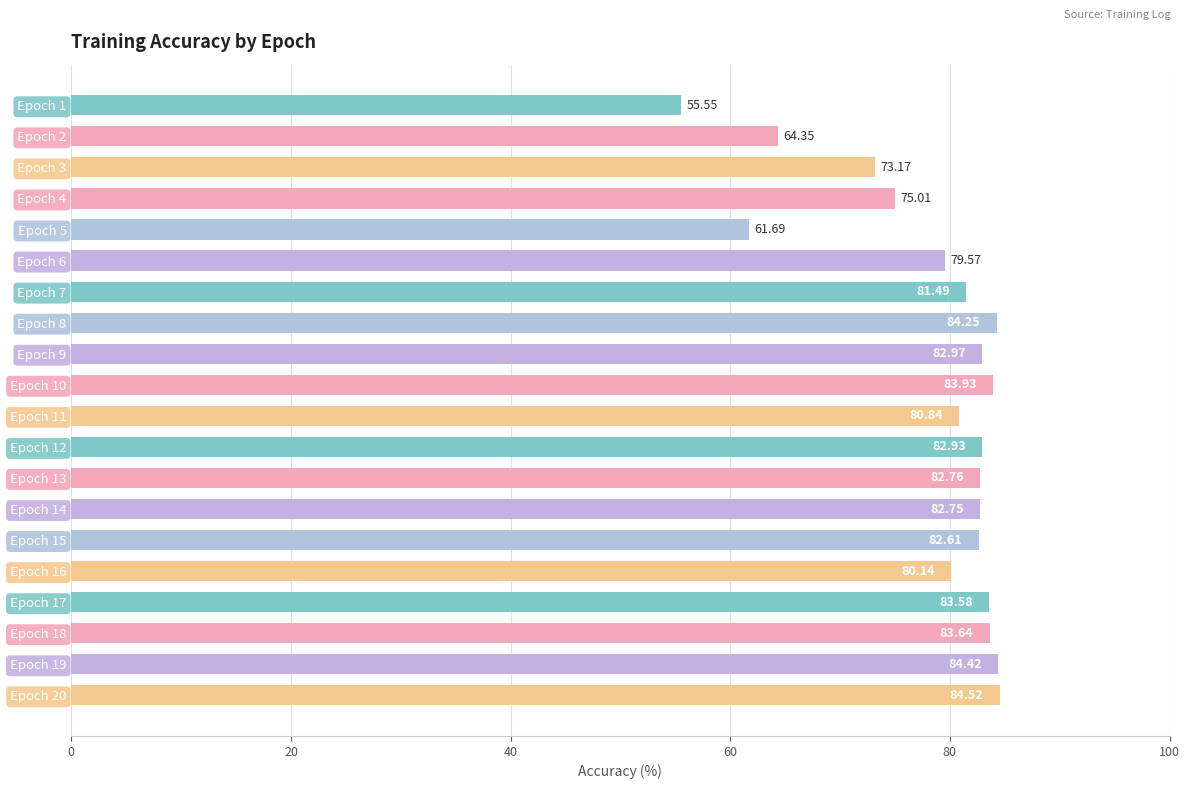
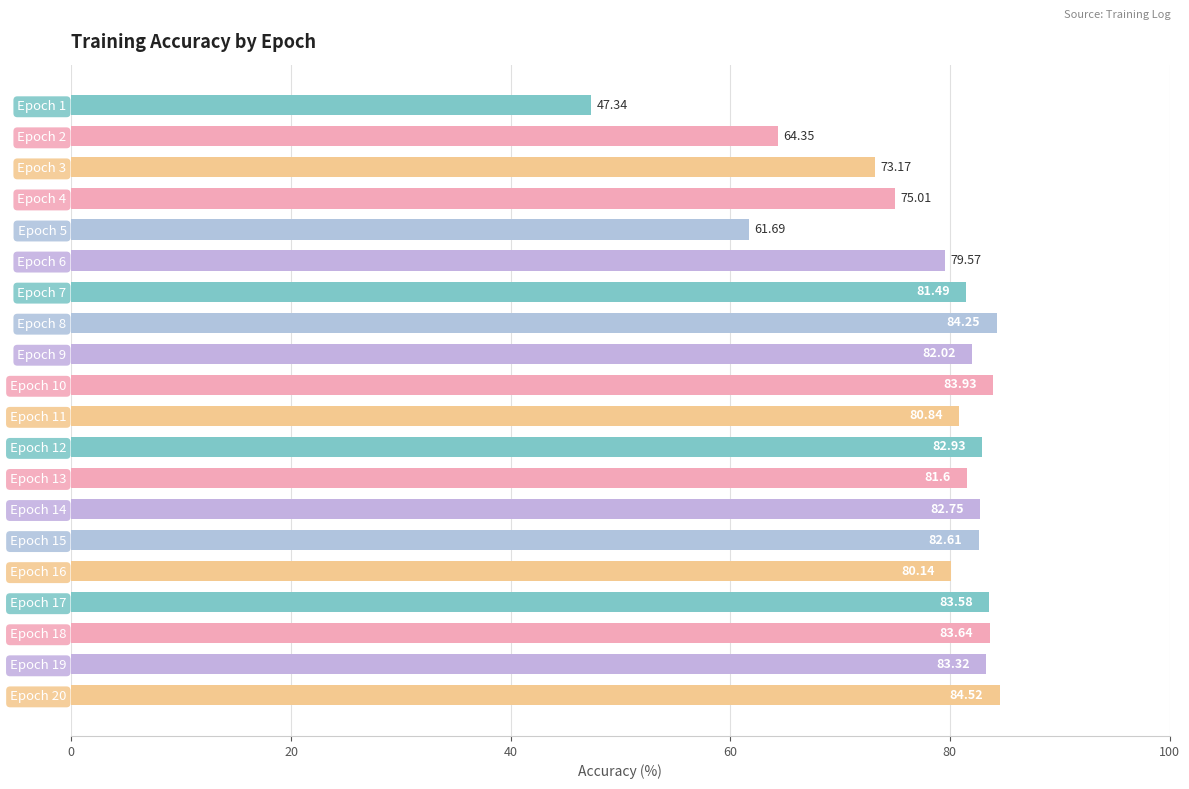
  {
-   "Epoch 1": 55.55,
+   "Epoch 1": 47.34,
    "Epoch 2": 64.35,
    "Epoch 3": 73.17,
    "Epoch 4": 75.01,
    "Epoch 5": 61.69,
    "Epoch 6": 79.57,
    "Epoch 7": 81.49,
    "Epoch 8": 84.25,
-   "Epoch 9": 82.97,
+   "Epoch 9": 82.02,
    "Epoch 10": 83.93,
    "Epoch 11": 80.84,
    "Epoch 12": 82.93,
-   "Epoch 13": 82.76,
+   "Epoch 13": 81.6,
    "Epoch 14": 82.75,
    "Epoch 15": 82.61,
    "Epoch 16": 80.14,
    "Epoch 17": 83.58,
    "Epoch 18": 83.64,
-   "Epoch 19": 84.42,
+   "Epoch 19": 83.32,
    "Epoch 20": 84.52
  }
